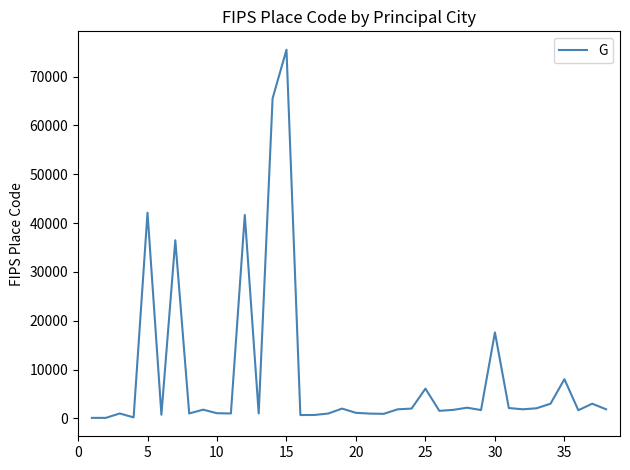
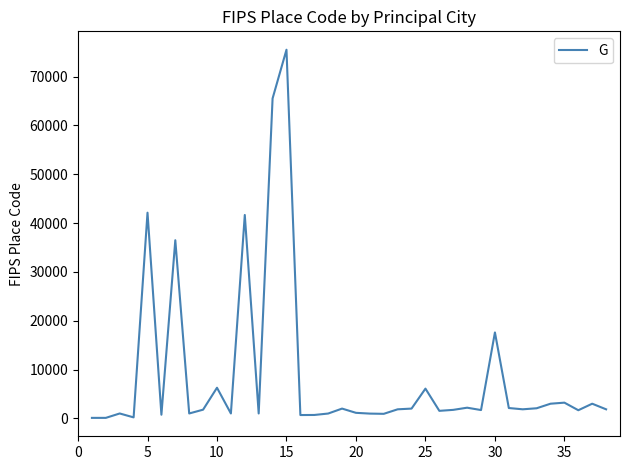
  {
    "5": 42000,
-   "10": 1000,
+   "10": 6000,
    "15": 75000,
    "20": 1000,
    "25": 6000,
    "30": 18000,
-   "35": 8000
+   "35": 3000
  }
